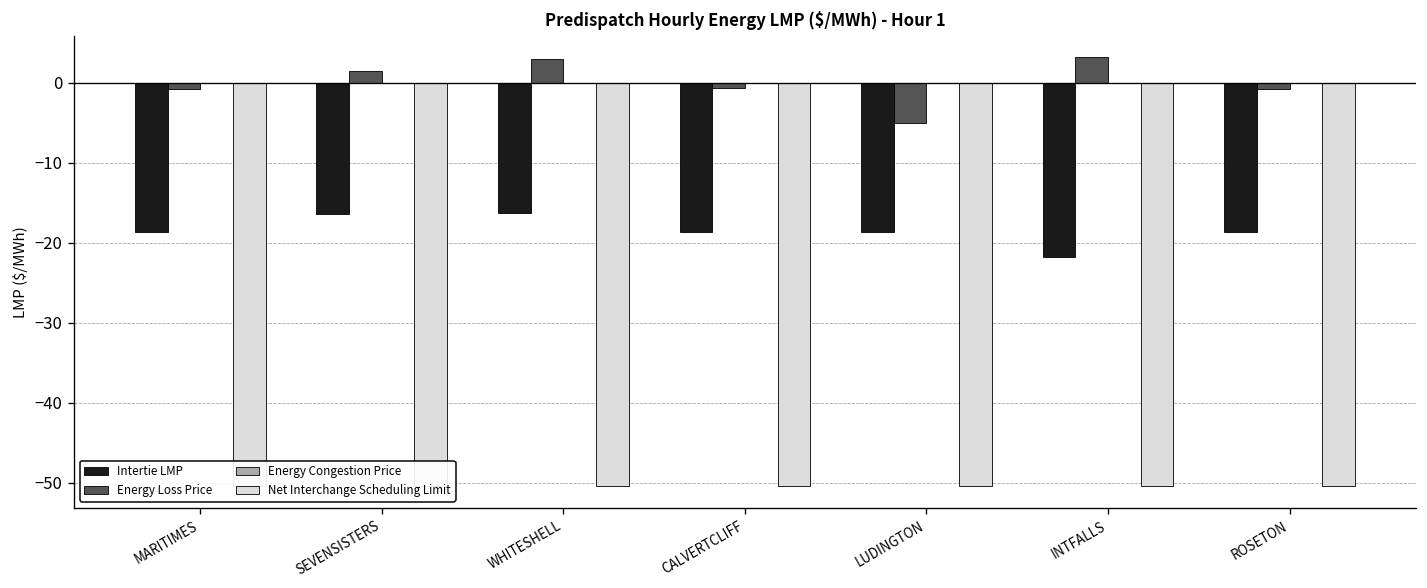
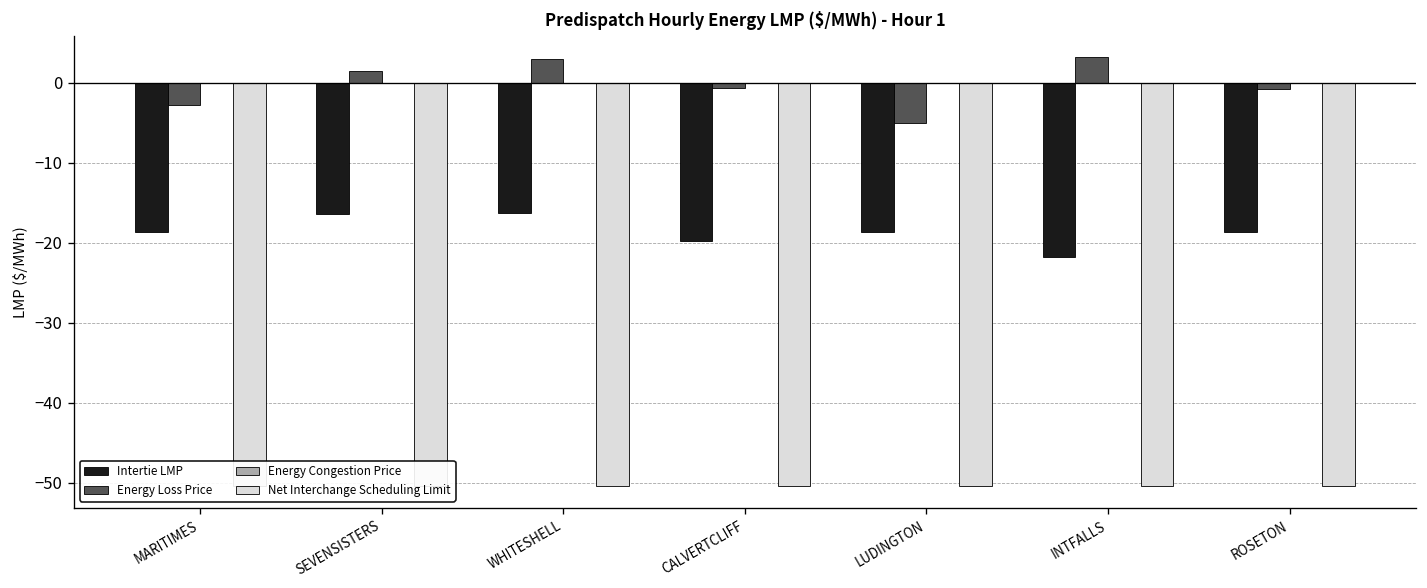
  {
    "Intertie LMP": {
      "MARITIMES": -19,
      "SEVENSISTERS": -16,
      "WHITESHELL": -16,
-     "CALVERTCLIFF": -19,
+     "CALVERTCLIFF": -20,
      "LUDINGTON": -19,
      "INTFALLS": -22,
      "ROSETON": -19
    },
    "Energy Loss Price": {
-     "MARITIMES": -1,
+     "MARITIMES": -3,
      "SEVENSISTERS": 2,
      "WHITESHELL": 3,
      "CALVERTCLIFF": -1,
      "LUDINGTON": -5,
      "INTFALLS": 3,
      "ROSETON": -1
    },
    "Energy Congestion Price": {
      "MARITIMES": 0,
      "SEVENSISTERS": 0,
      "WHITESHELL": 0,
      "CALVERTCLIFF": 0,
      "LUDINGTON": 0,
      "INTFALLS": 0,
      "ROSETON": 0
    },
    "Net Interchange Scheduling Limit": {
      "WHITESHELL": -50,
      "CALVERTCLIFF": -50,
      "LUDINGTON": -50,
      "INTFALLS": -50,
      "ROSETON": -50
    }
  }
